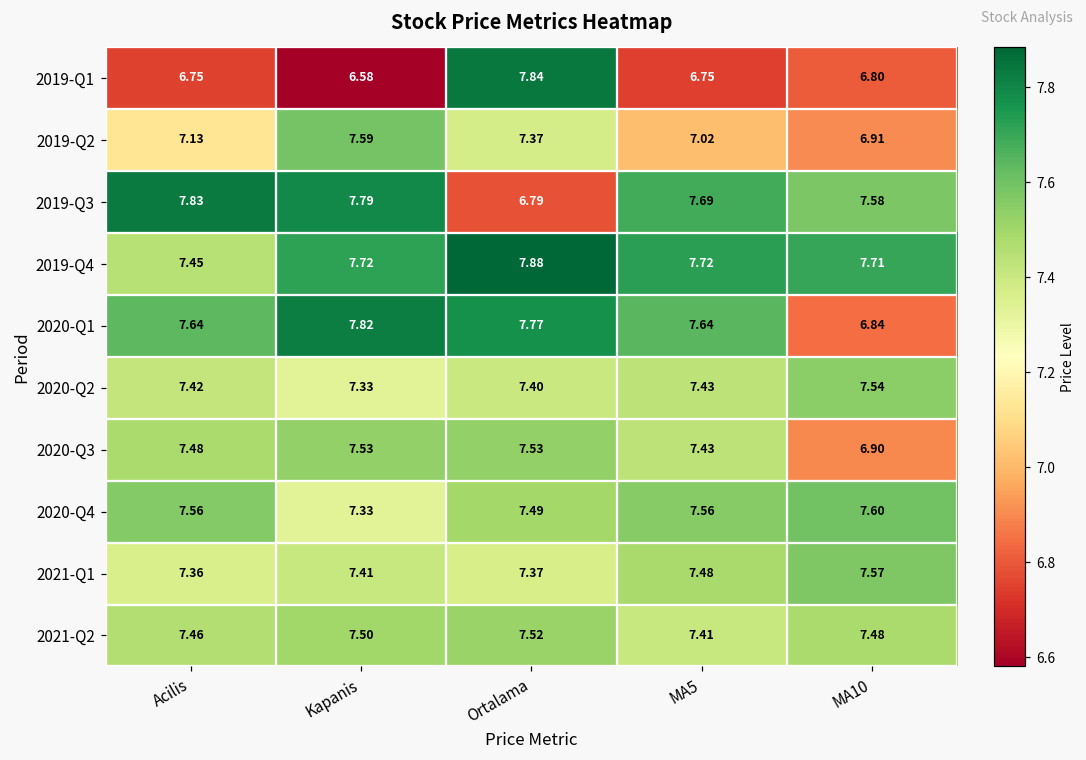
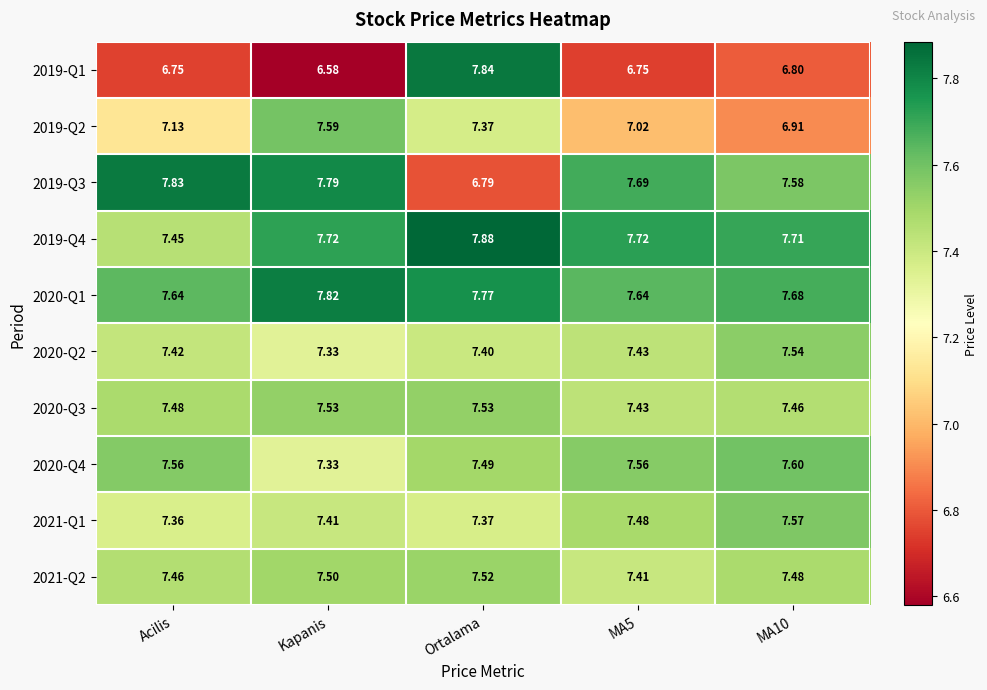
  {
    "2019-Q1": {
      "Acilis": 6.75,
      "Kapanis": 6.58,
      "Ortalama": 7.84,
      "MA5": 6.75,
      "MA10": 6.80
    },
    "2019-Q2": {
      "Acilis": 7.13,
      "Kapanis": 7.59,
      "Ortalama": 7.37,
      "MA5": 7.02,
      "MA10": 6.91
    },
    "2019-Q3": {
      "Acilis": 7.83,
      "Kapanis": 7.79,
      "Ortalama": 6.79,
      "MA5": 7.69,
      "MA10": 7.58
    },
    "2019-Q4": {
      "Acilis": 7.45,
      "Kapanis": 7.72,
      "Ortalama": 7.88,
      "MA5": 7.72,
      "MA10": 7.71
    },
    "2020-Q1": {
      "Acilis": 7.64,
      "Kapanis": 7.82,
      "Ortalama": 7.77,
      "MA5": 7.64,
-     "MA10": 6.84
+     "MA10": 7.68
    },
    "2020-Q2": {
      "Acilis": 7.42,
      "Kapanis": 7.33,
      "Ortalama": 7.40,
      "MA5": 7.43,
      "MA10": 7.54
    },
    "2020-Q3": {
      "Acilis": 7.48,
      "Kapanis": 7.53,
      "Ortalama": 7.53,
      "MA5": 7.43,
-     "MA10": 6.90
+     "MA10": 7.46
    },
    "2020-Q4": {
      "Acilis": 7.56,
      "Kapanis": 7.33,
      "Ortalama": 7.49,
      "MA5": 7.56,
      "MA10": 7.60
    },
    "2021-Q1": {
      "Acilis": 7.36,
      "Kapanis": 7.41,
      "Ortalama": 7.37,
      "MA5": 7.48,
      "MA10": 7.57
    },
    "2021-Q2": {
      "Acilis": 7.46,
      "Kapanis": 7.50,
      "Ortalama": 7.52,
      "MA5": 7.41,
      "MA10": 7.48
    }
  }
